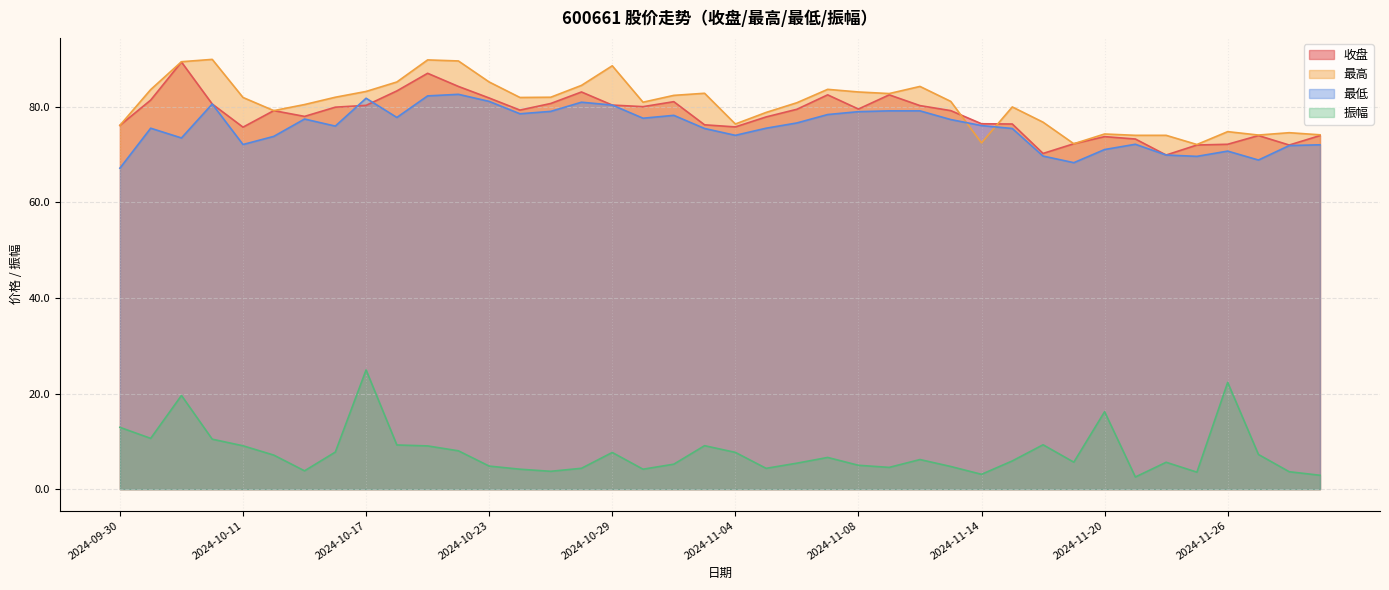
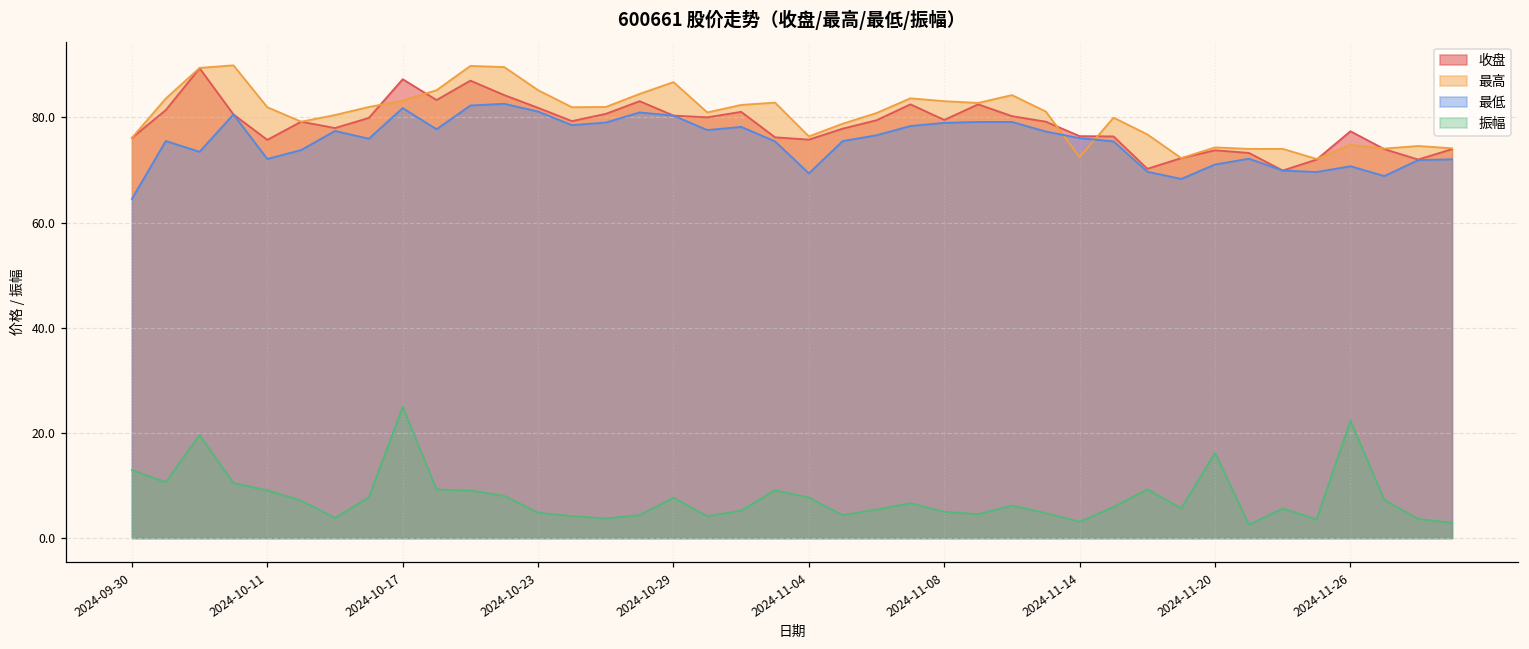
  {
    "收盘": {
      "2024-10-11": 76,
-     "2024-10-17": 80,
+     "2024-10-17": 87,
      "2024-10-23": 82,
      "2024-11-04": 76,
      "2024-11-08": 80,
      "2024-11-20": 74,
-     "2024-11-26": 72
+     "2024-11-26": 77
    },
    "最高": {
      "2024-10-11": 82,
      "2024-10-17": 83,
      "2024-10-23": 85,
-     "2024-10-29": 89,
+     "2024-10-29": 87,
      "2024-11-04": 76,
      "2024-11-08": 83,
      "2024-11-14": 72,
      "2024-11-20": 74,
      "2024-11-26": 75
    },
    "最低": {
-     "2024-09-30": 67,
+     "2024-09-30": 65,
      "2024-10-11": 72,
      "2024-10-17": 82,
      "2024-10-23": 81,
-     "2024-11-04": 74,
+     "2024-11-04": 69,
      "2024-11-08": 79,
      "2024-11-20": 71,
      "2024-11-26": 71
    },
    "振幅": {
      "2024-09-30": 13,
      "2024-10-11": 9,
      "2024-10-17": 25,
      "2024-10-23": 5,
      "2024-10-29": 8,
      "2024-11-04": 8,
      "2024-11-08": 5,
      "2024-11-14": 3,
      "2024-11-20": 16,
      "2024-11-26": 22
    }
  }
